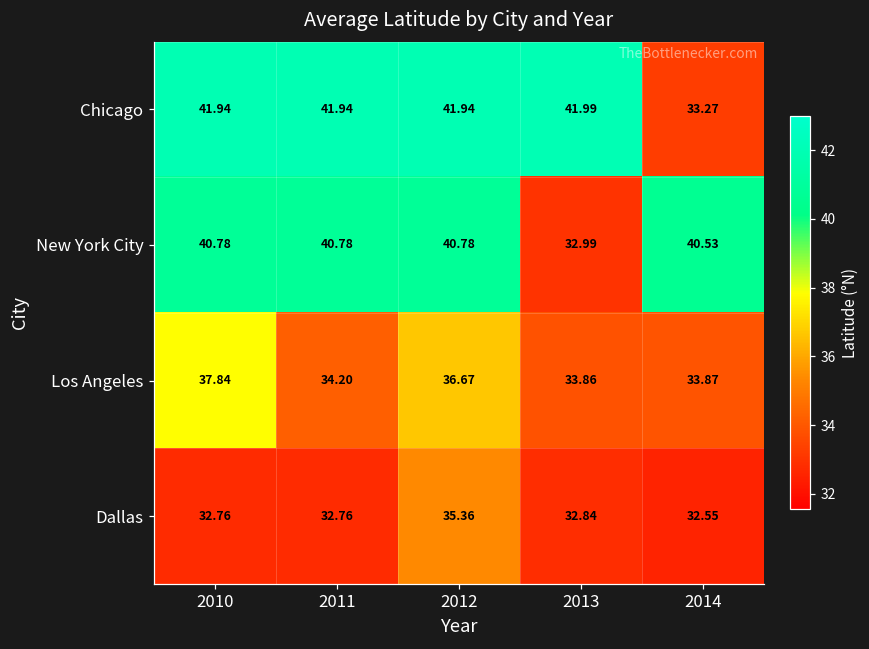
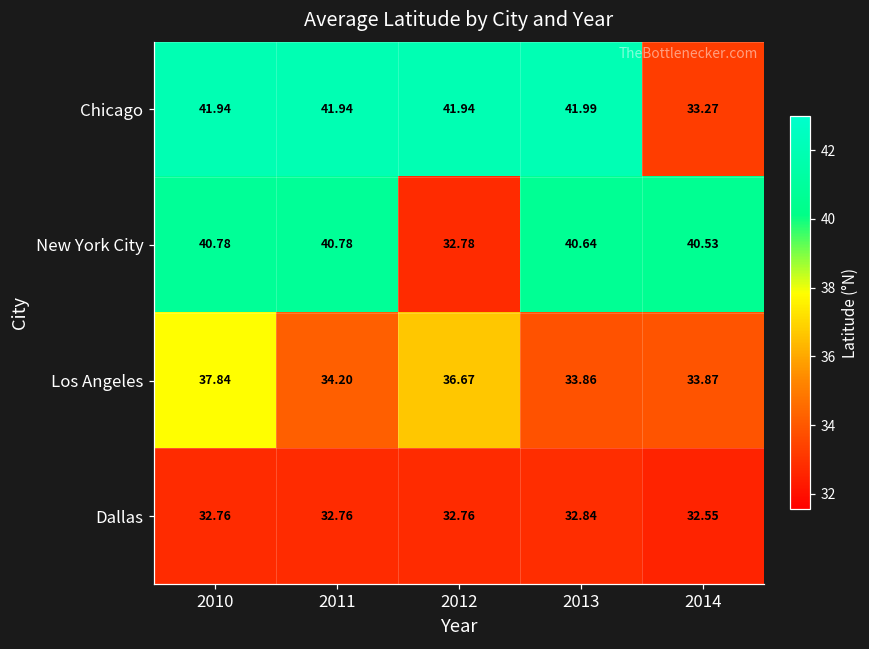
  {
    "Chicago": {
      "2010": 41.94,
      "2011": 41.94,
      "2012": 41.94,
      "2013": 41.99
    },
    "New York City": {
      "2010": 40.78,
      "2011": 40.78,
-     "2012": 40.78,
-     "2013": 32.99,
+     "2012": 32.78,
+     "2013": 40.64,
      "2014": 40.53
    },
    "Los Angeles": {
      "2010": 37.84,
      "2011": 34.20,
      "2012": 36.67,
      "2013": 33.86,
      "2014": 33.87
    },
    "Dallas": {
      "2010": 32.76,
      "2011": 32.76,
-     "2012": 35.36,
+     "2012": 32.76,
      "2013": 32.84,
      "2014": 32.55
    }
  }
